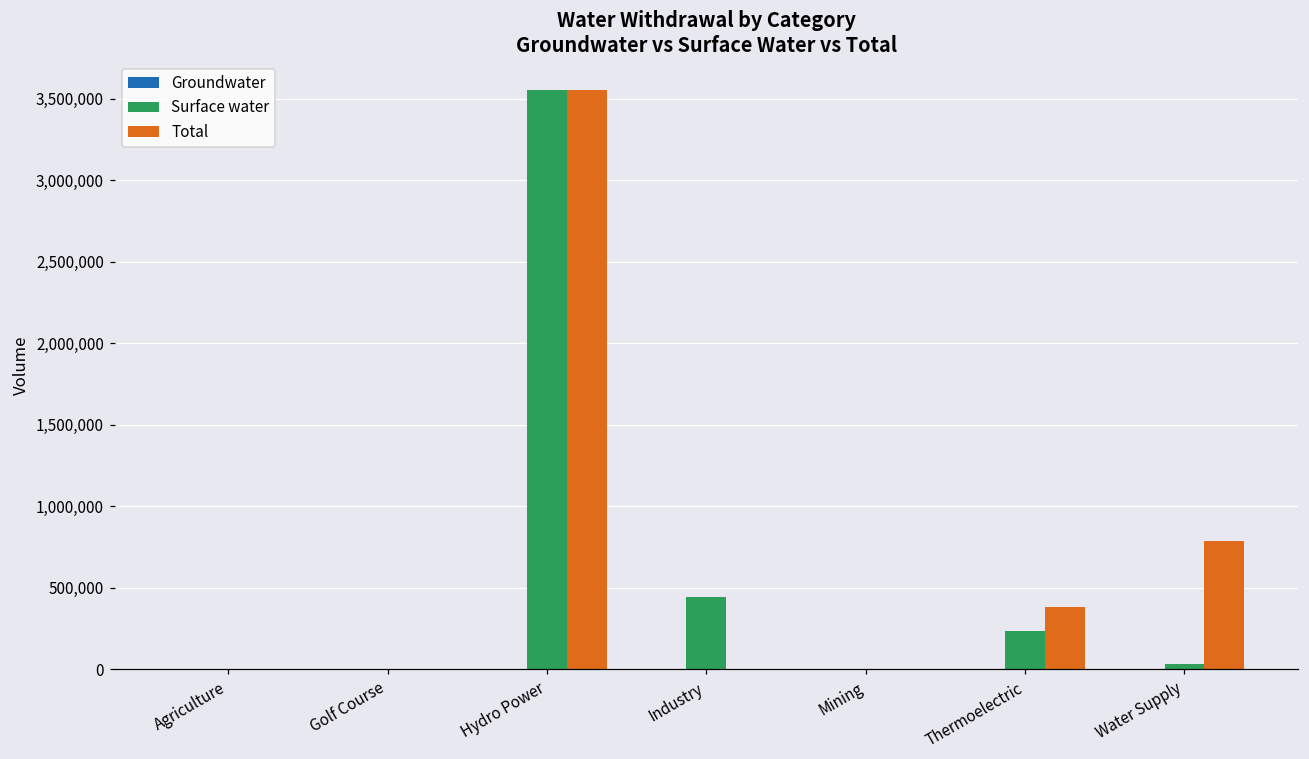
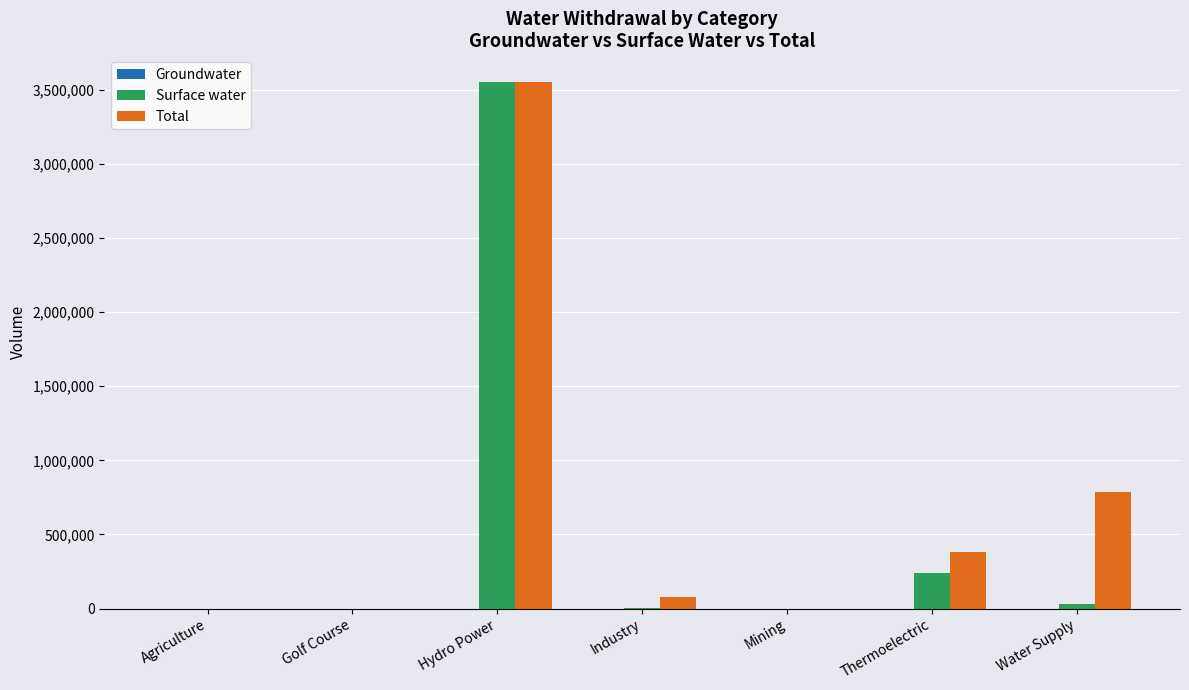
  {
    "Groundwater": {
      "Agriculture": "0",
      "Hydro Power": "0",
      "Mining": "0",
      "Thermoelectric": "0"
    },
    "Surface water": {
      "Hydro Power": "3,550,000",
-     "Industry": "440,000",
+     "Industry": "0",
      "Thermoelectric": "240,000",
      "Water Supply": "30,000"
    },
    "Total": {
      "Hydro Power": "3,550,000",
-     "Industry": "0",
+     "Industry": "80,000",
      "Thermoelectric": "380,000",
      "Water Supply": "790,000"
    }
  }
